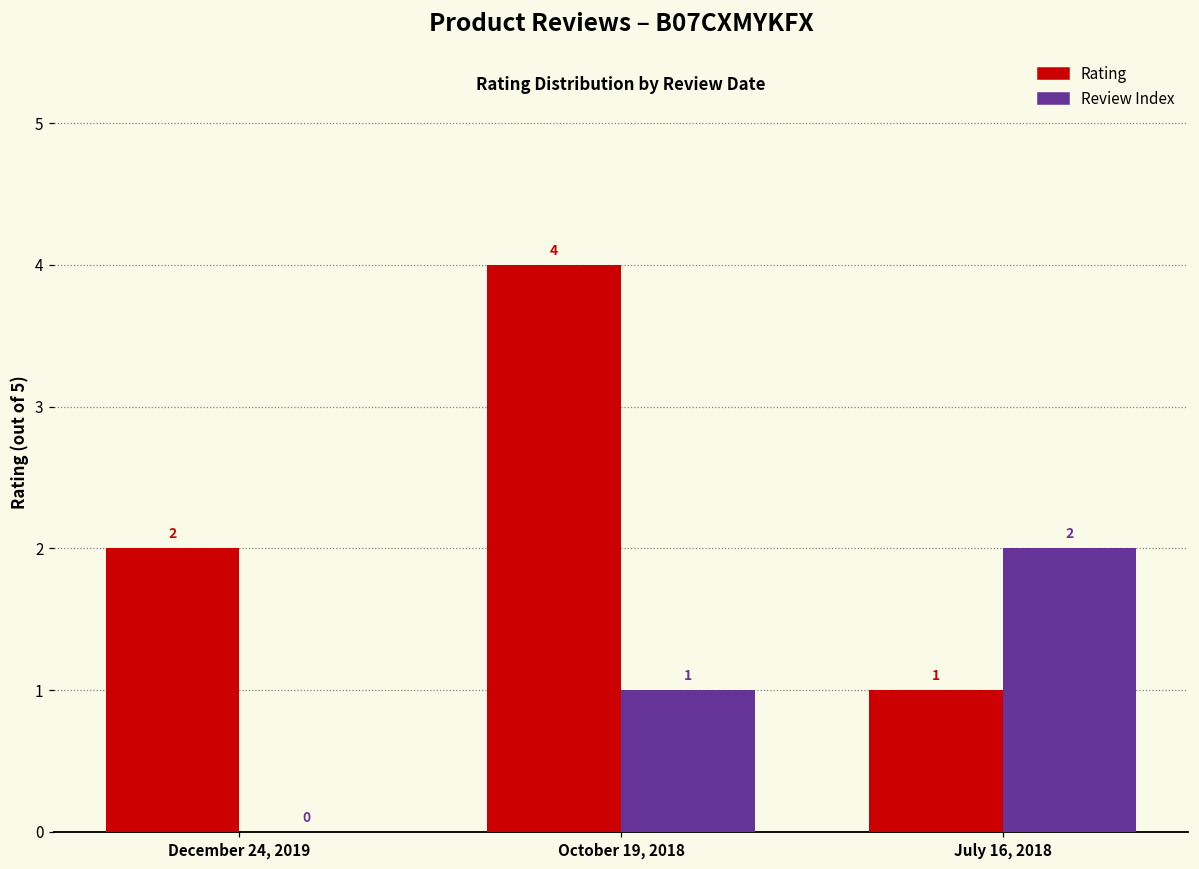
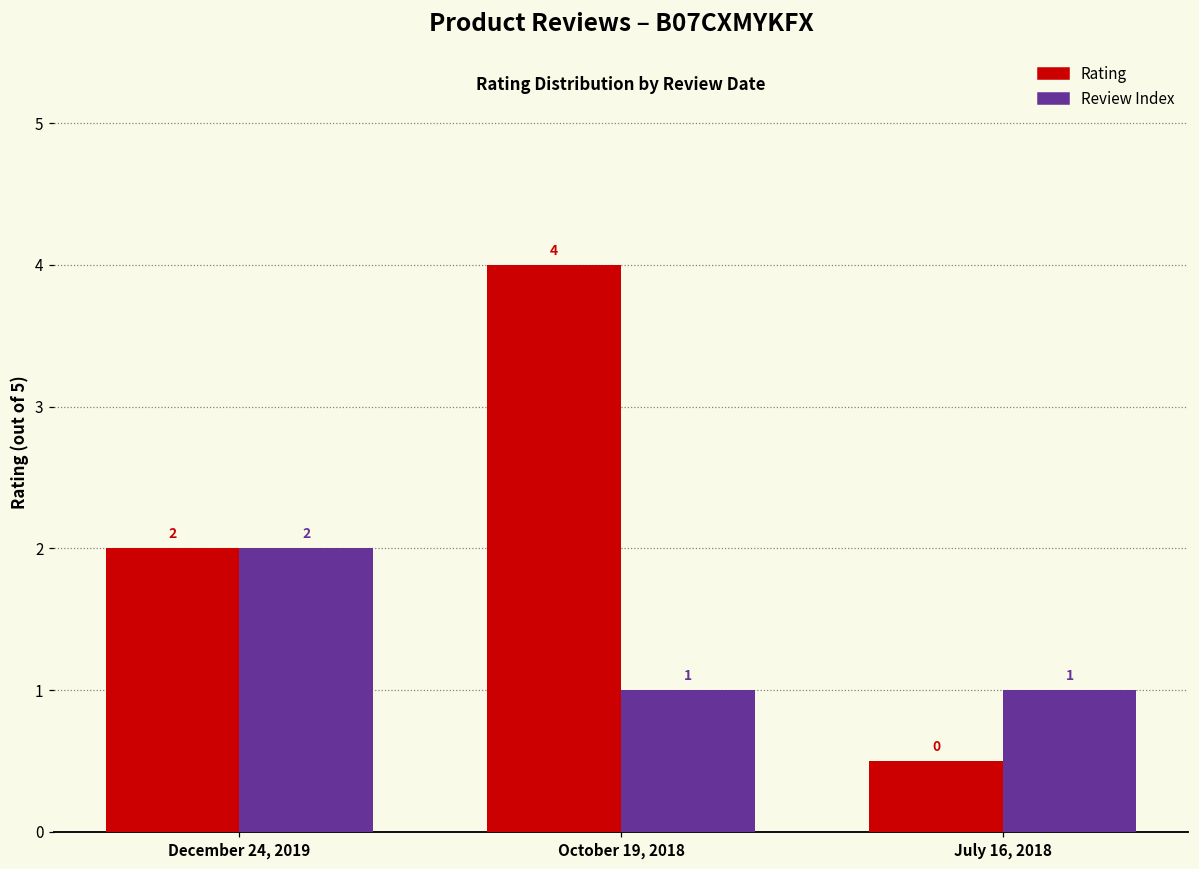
  {
    "Rating": {
      "December 24, 2019": 2,
      "October 19, 2018": 4,
-     "July 16, 2018": 1
+     "July 16, 2018": 0
    },
    "Review Index": {
-     "December 24, 2019": 0,
+     "December 24, 2019": 2,
      "October 19, 2018": 1,
-     "July 16, 2018": 2
+     "July 16, 2018": 1
    }
  }
